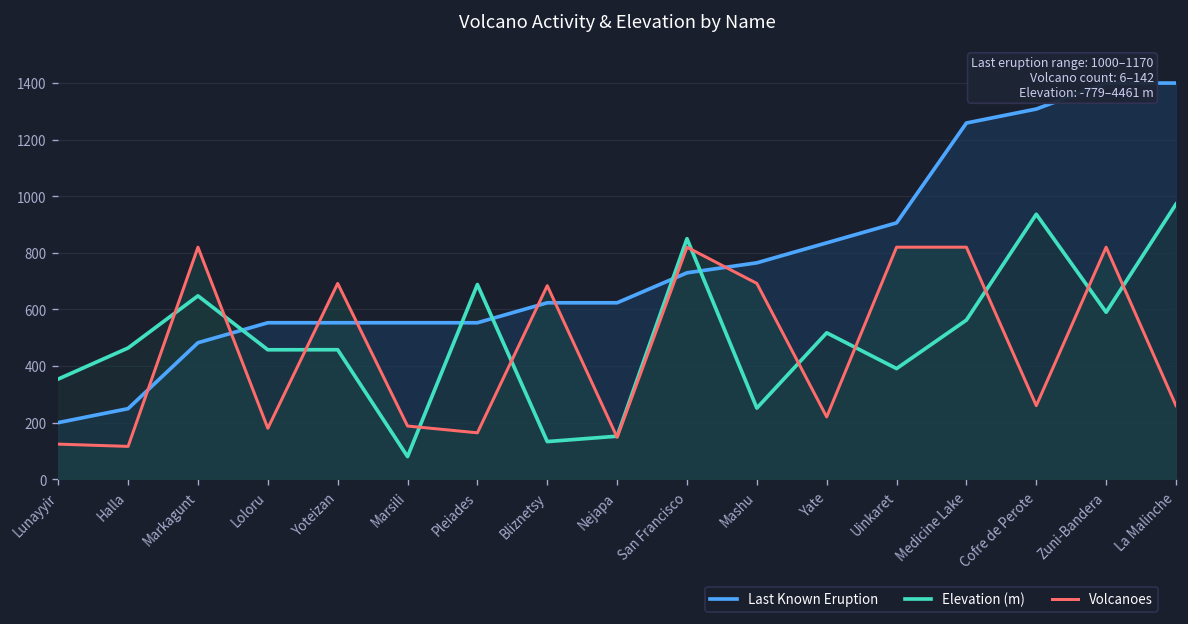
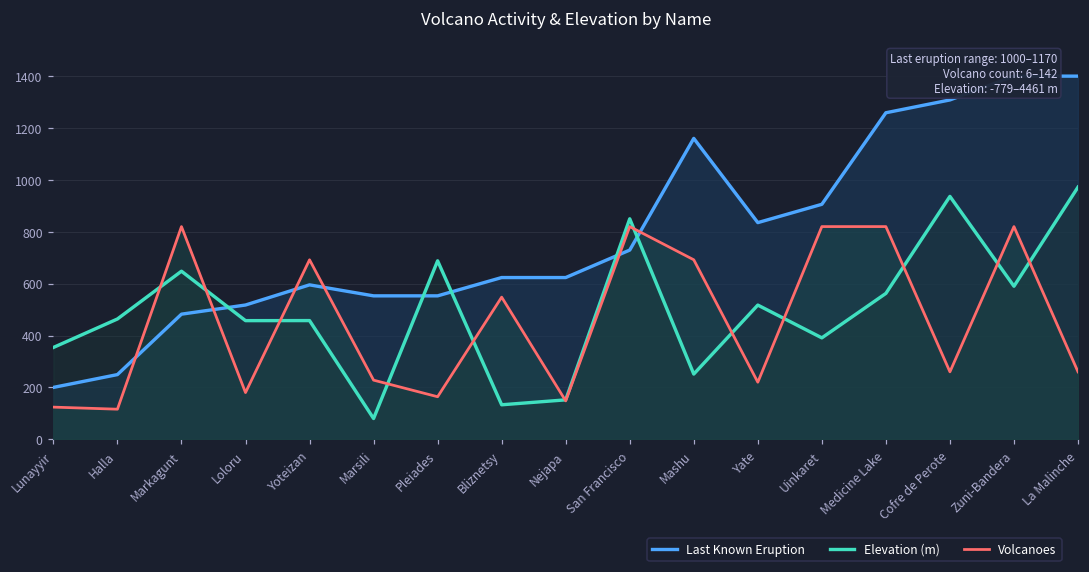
  {
    "Last Known Eruption": {
      "Lunayyir": 200,
      "Halla": 250,
      "Markagunt": 480,
-     "Loloru": 550,
-     "Yoteizan": 550,
+     "Loloru": 520,
+     "Yoteizan": 600,
      "Marsili": 550,
      "Pleiades": 550,
      "Bliznetsy": 620,
      "Nejapa": 620,
      "San Francisco": 730,
-     "Mashu": 760,
+     "Mashu": 1160,
      "Yate": 840,
      "Uinkaret": 910,
      "Medicine Lake": 1260,
      "Cofre de Perote": 1310,
      "La Malinche": 1400
    },
    "Elevation (m)": {
      "Lunayyir": 350,
      "Halla": 460,
      "Markagunt": 650,
      "Loloru": 460,
      "Yoteizan": 460,
      "Marsili": 80,
      "Pleiades": 690,
      "Bliznetsy": 130,
      "San Francisco": 850,
      "Mashu": 250,
      "Yate": 520,
      "Uinkaret": 390,
      "Medicine Lake": 560,
      "Cofre de Perote": 940,
      "Zuni-Bandera": 590,
      "La Malinche": 970
    },
    "Volcanoes": {
      "Lunayyir": 120,
      "Halla": 120,
      "Markagunt": 820,
      "Loloru": 180,
      "Yoteizan": 690,
-     "Marsili": 190,
+     "Marsili": 230,
      "Pleiades": 160,
-     "Bliznetsy": 680,
+     "Bliznetsy": 550,
      "San Francisco": 820,
      "Mashu": 690,
      "Yate": 220,
      "Uinkaret": 820,
      "Medicine Lake": 820,
      "Cofre de Perote": 260,
      "Zuni-Bandera": 820,
      "La Malinche": 260
    }
  }
